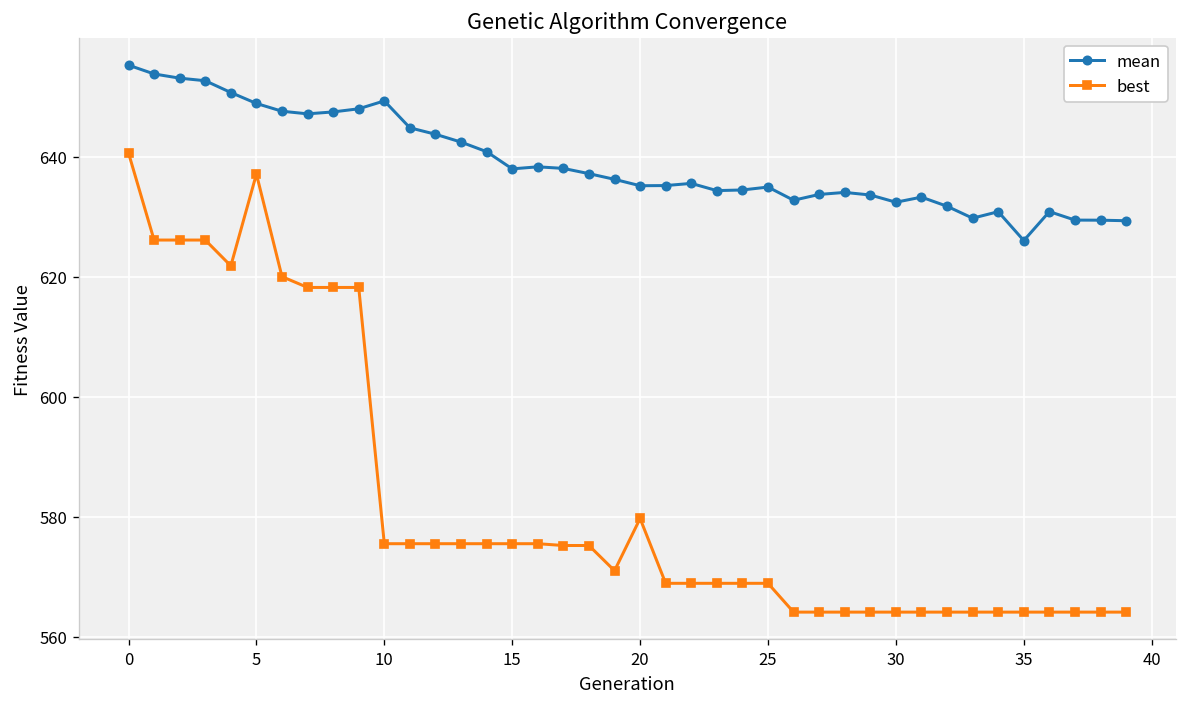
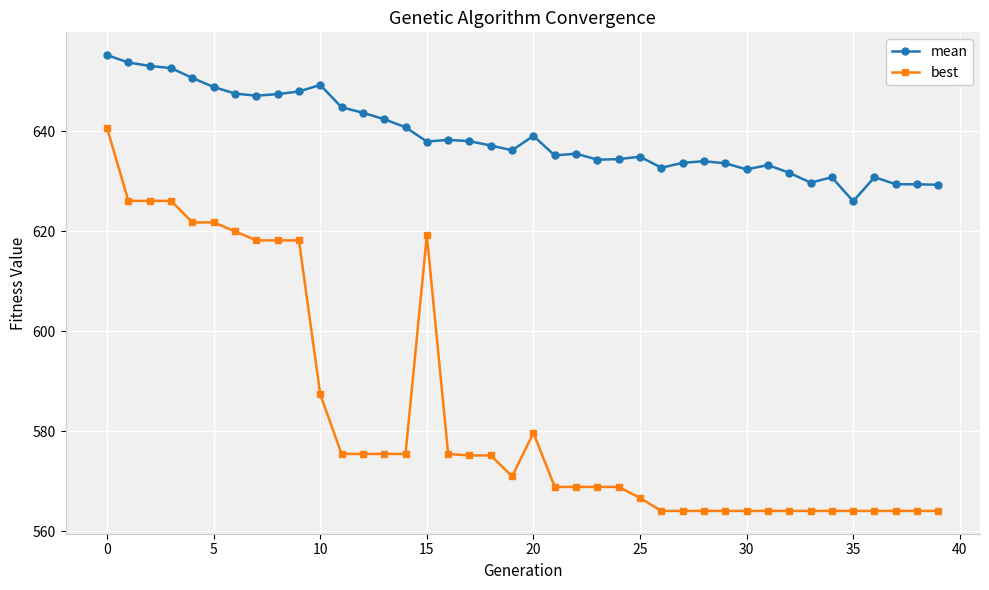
  {
    "mean": {
      "0": 655,
      "5": 649,
      "10": 649,
      "15": 638,
-     "20": 635,
+     "20": 639,
      "25": 635,
      "30": 632,
      "35": 626
    },
    "best": {
      "0": 641,
-     "5": 637,
-     "10": 576,
-     "15": 576,
+     "5": 622,
+     "10": 587,
+     "15": 619,
      "20": 580,
-     "25": 569,
+     "25": 567,
      "30": 564,
      "35": 564
    }
  }
